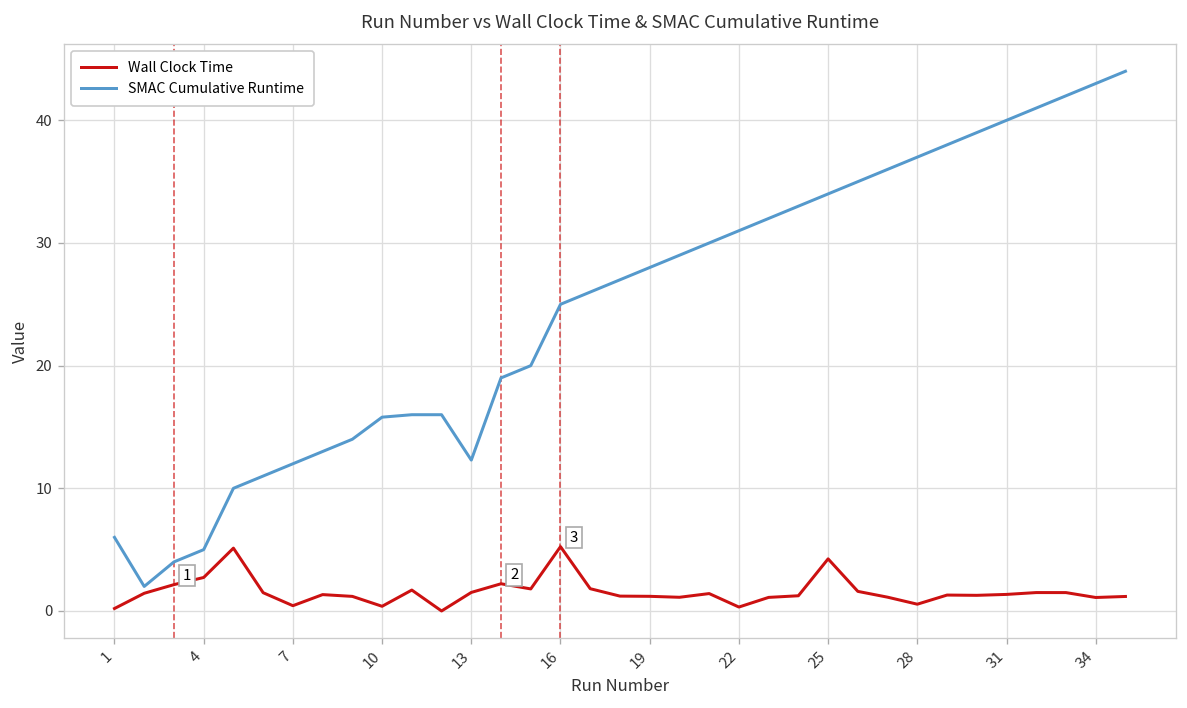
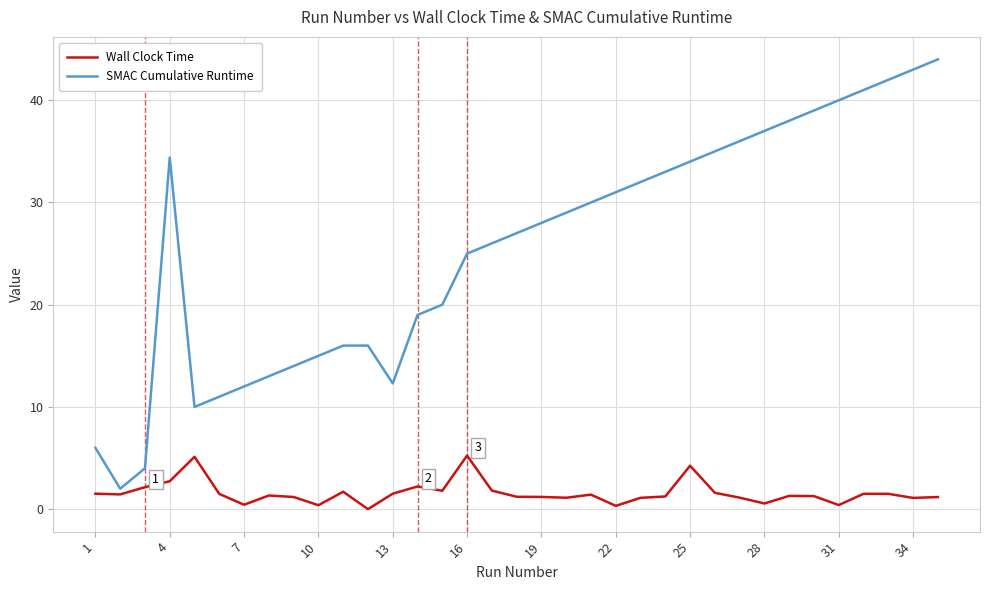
  {
    "Wall Clock Time": {
-     "1": 0.2,
+     "1": 1.5,
      "4": 2.7,
      "7": 0.4,
      "10": 0.4,
      "19": 1.2,
      "22": 0.3,
      "25": 4.2,
      "28": 0.6,
-     "31": 1.4,
+     "31": 0.4,
      "34": 1.1
    },
    "SMAC Cumulative Runtime": {
      "1": 6.0,
-     "4": 5.0,
+     "4": 34.4,
      "7": 12.0,
-     "10": 15.8,
+     "10": 15.0,
      "13": 12.3,
      "16": 25.0,
      "19": 28.0,
      "22": 31.0,
      "25": 34.0,
      "28": 37.0,
      "31": 40.0,
      "34": 43.0
    }
  }
